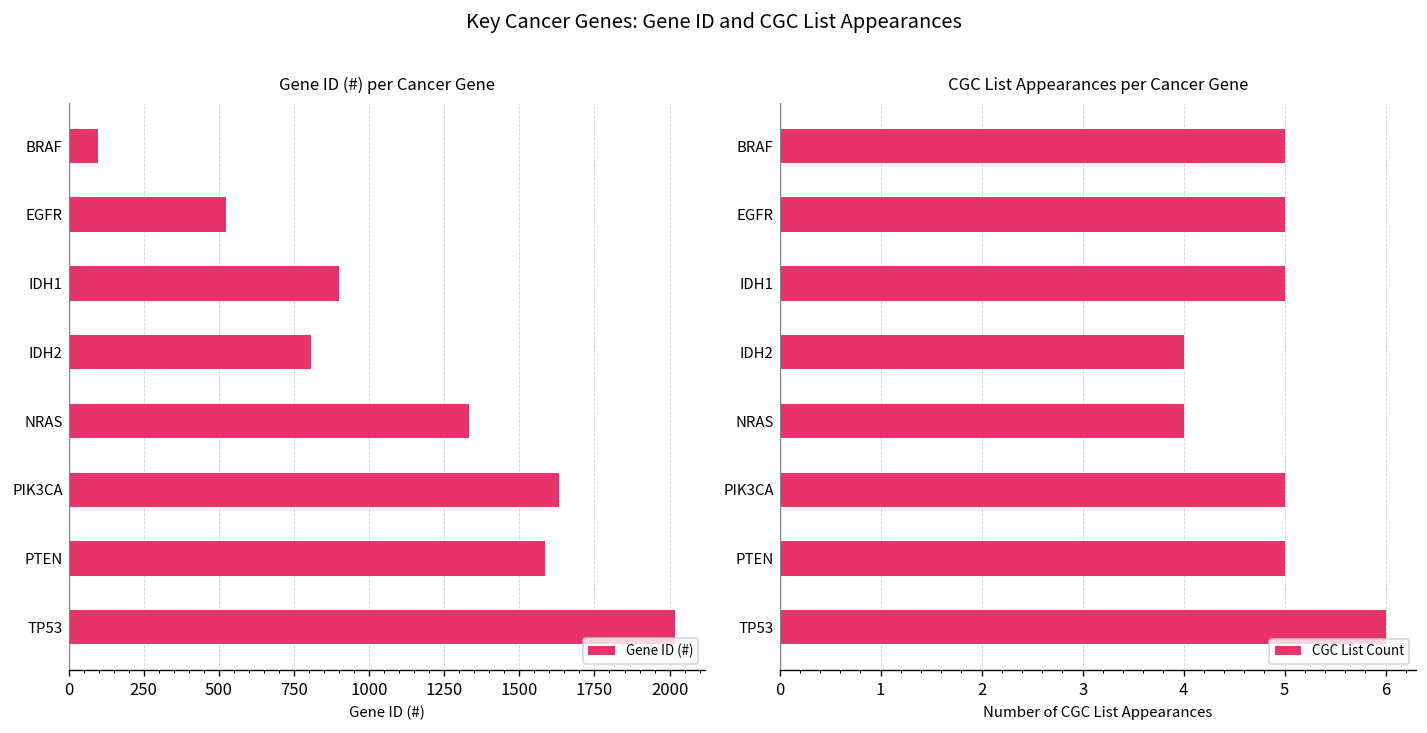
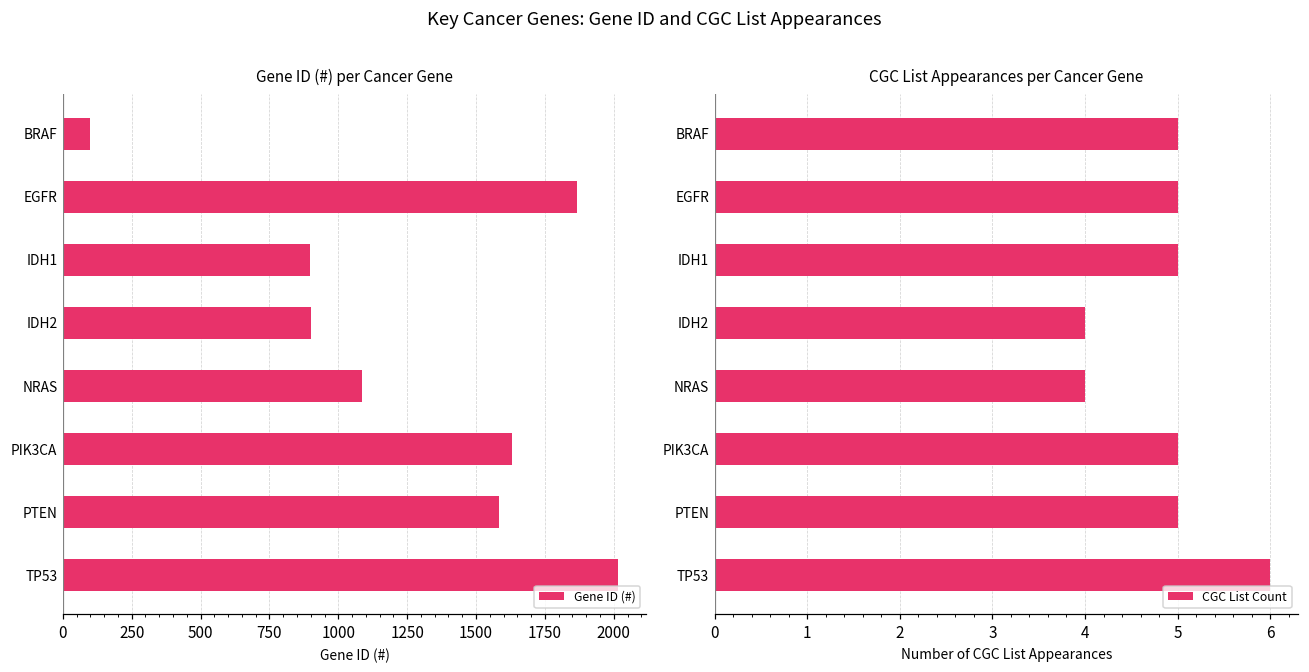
  {
    "Gene ID (#) per Cancer Gene": {
      "BRAF": 100,
-     "EGFR": 520,
+     "EGFR": 1870,
      "IDH1": 900,
-     "IDH2": 810,
-     "NRAS": 1330,
+     "IDH2": 900,
+     "NRAS": 1090,
      "PIK3CA": 1630,
      "PTEN": 1590,
      "TP53": 2020
    },
    "CGC List Appearances per Cancer Gene": {
      "BRAF": 5.0,
      "EGFR": 5.0,
      "IDH1": 5.0,
      "IDH2": 4.0,
      "NRAS": 4.0,
      "PIK3CA": 5.0,
      "PTEN": 5.0,
      "TP53": 6.0
    }
  }
